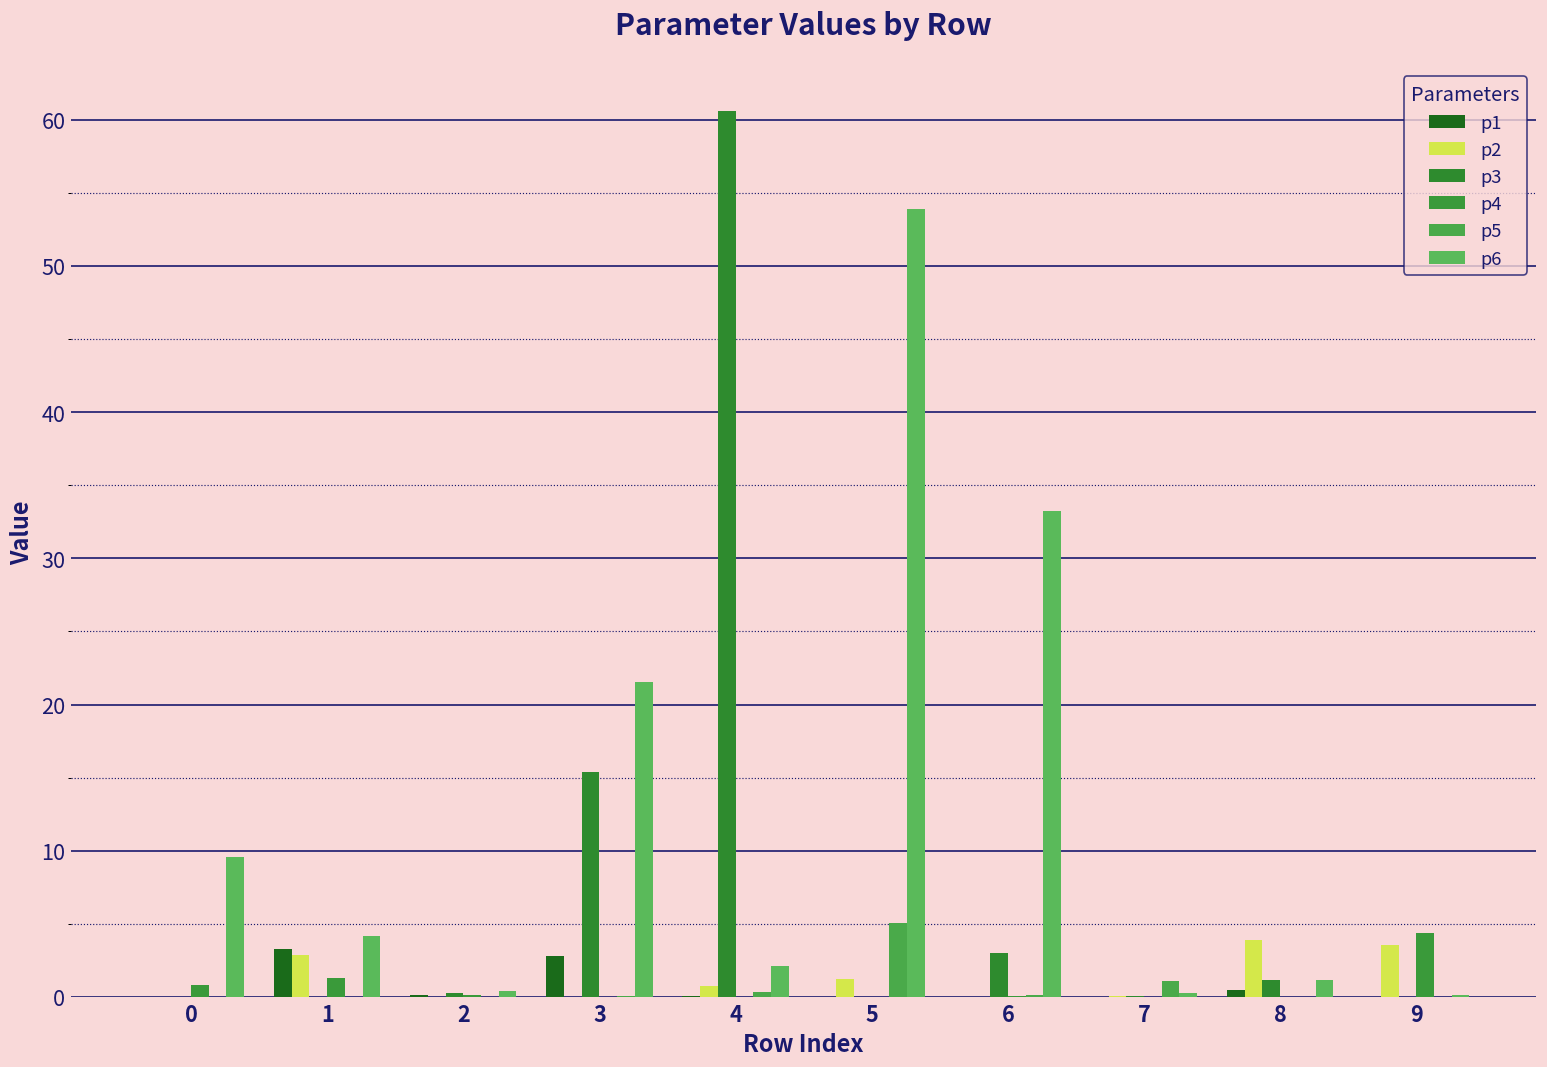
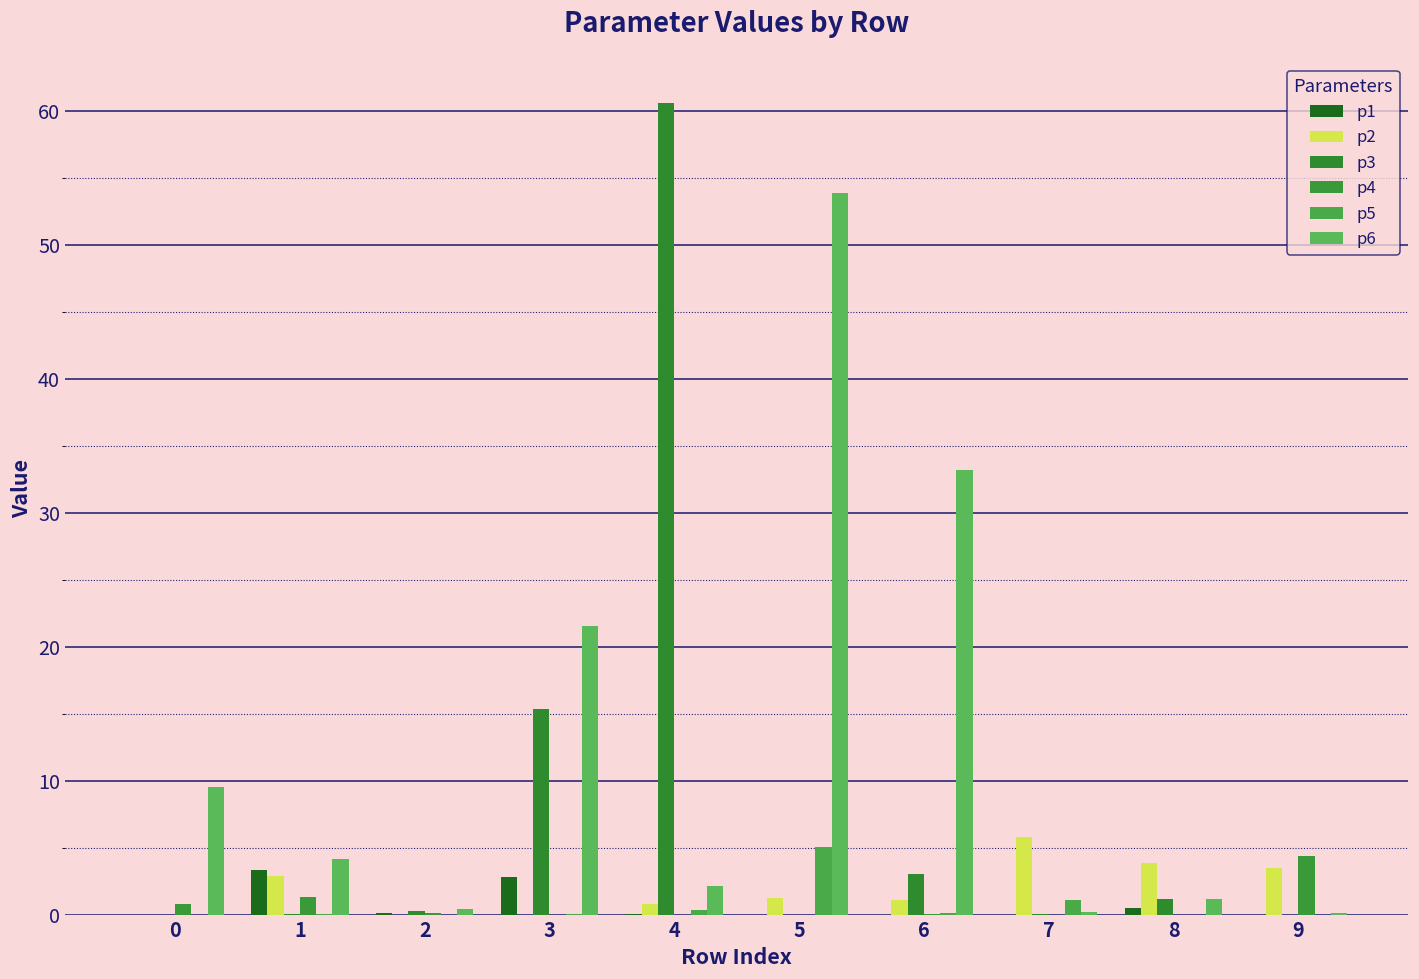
  {
    "p2": {
      "1": 2.9,
      "4": 0.8,
      "5": 1.2,
-     "6": 0.0,
-     "7": 0.0,
+     "6": 1.1,
+     "7": 5.8,
      "8": 3.9,
      "9": 3.5
    }
  }
